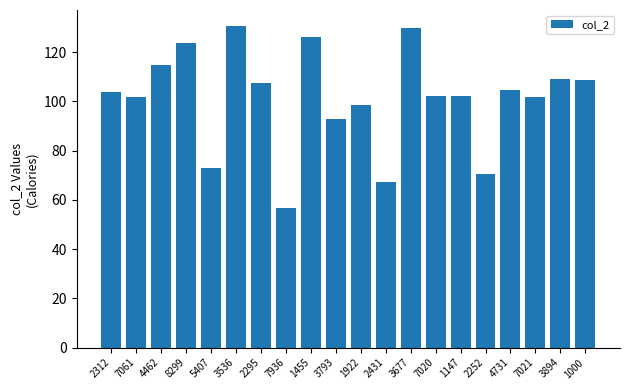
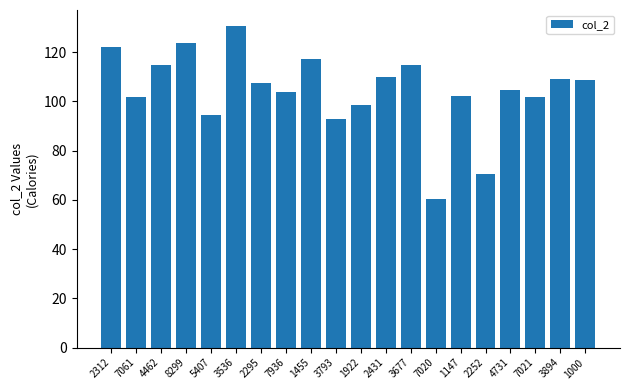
  {
-   "2312": 104,
+   "2312": 122,
    "7061": 102,
    "4462": 115,
    "8299": 124,
-   "5407": 73,
+   "5407": 94,
    "3536": 131,
    "2295": 108,
-   "7936": 57,
-   "1455": 126,
+   "7936": 104,
+   "1455": 117,
    "3793": 93,
    "1922": 98,
-   "2431": 67,
-   "3677": 130,
-   "7020": 102,
+   "2431": 110,
+   "3677": 115,
+   "7020": 60,
    "1147": 102,
    "2252": 70,
    "4731": 105,
    "7021": 102,
    "3894": 109,
    "1000": 108
  }
